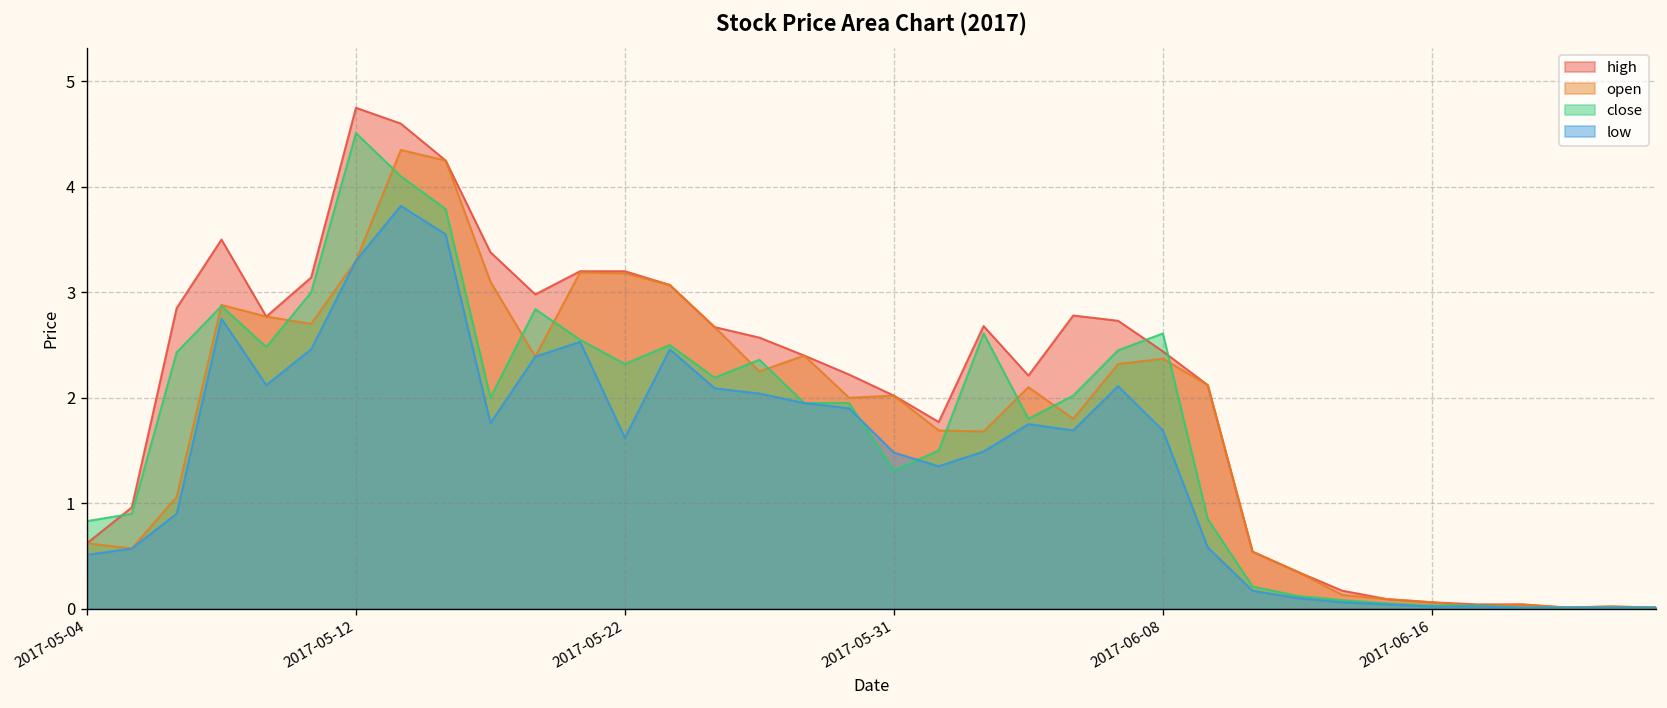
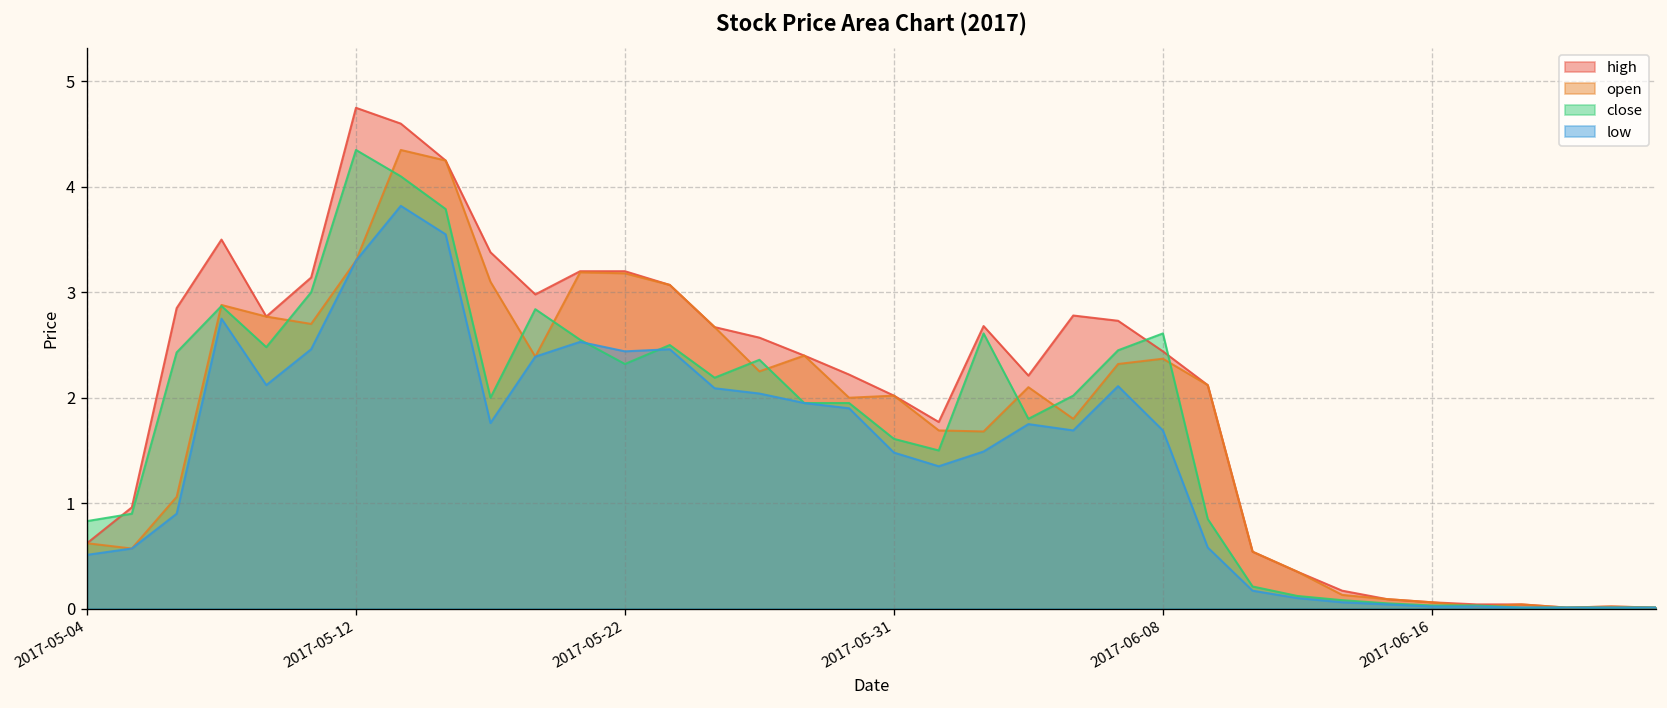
  {
    "close": {
      "2017-05-04": 0.8,
-     "2017-05-12": 4.5,
+     "2017-05-12": 4.4,
      "2017-05-22": 2.3,
-     "2017-05-31": 1.3,
+     "2017-05-31": 1.6,
      "2017-06-08": 2.6
    },
    "low": {
      "2017-05-04": 0.5,
-     "2017-05-22": 1.6,
+     "2017-05-22": 2.4,
      "2017-05-31": 1.5,
      "2017-06-08": 1.7
    }
  }
